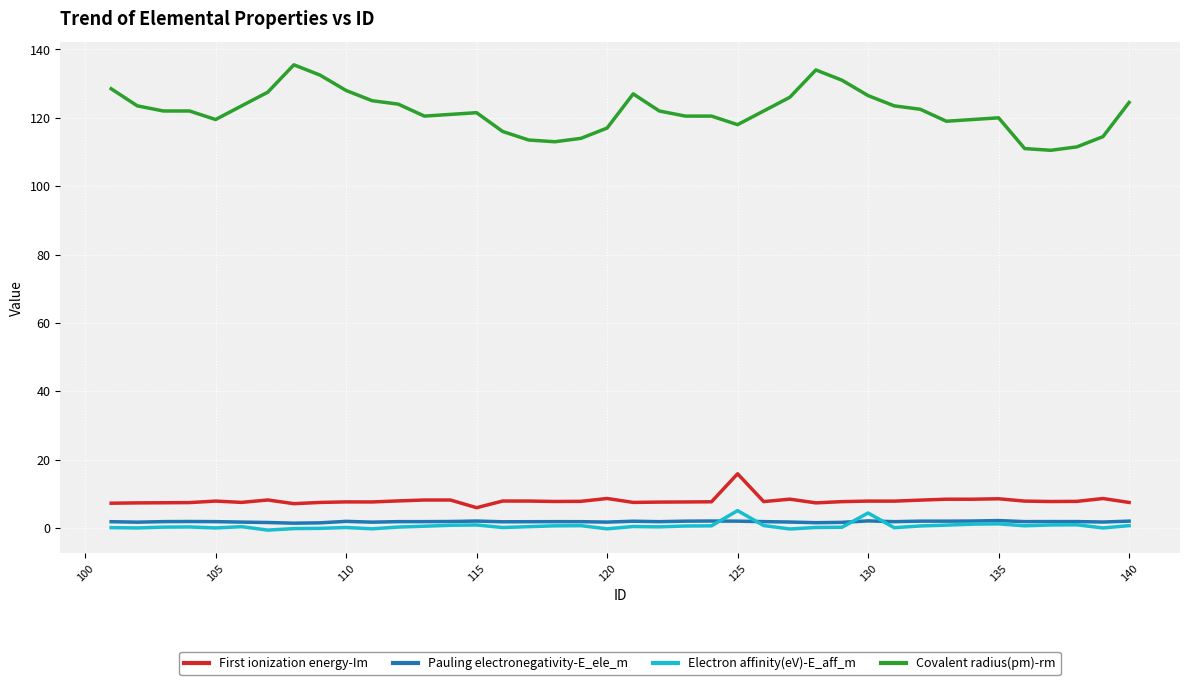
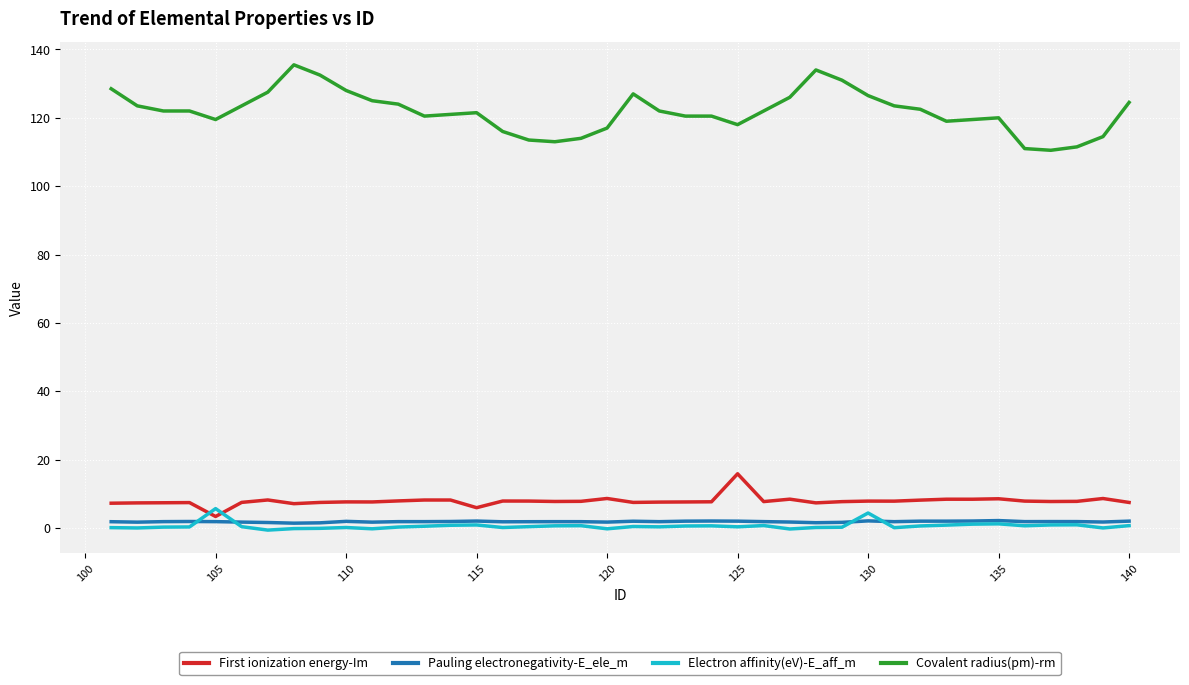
  {
    "First ionization energy-Im": {
-     "105": 8,
+     "105": 3,
      "110": 8,
      "115": 6,
      "120": 9,
      "125": 16,
      "130": 8,
      "135": 9,
      "140": 7
    },
    "Pauling electronegativity-E_ele_m": {
      "105": 2,
      "110": 2,
      "115": 2,
      "120": 2,
      "125": 2,
      "130": 2,
      "135": 2,
      "140": 2
    },
    "Electron affinity(eV)-E_aff_m": {
-     "105": 0,
+     "105": 6,
      "110": 0,
      "115": 1,
      "120": 0,
-     "125": 5,
+     "125": 0,
      "130": 4,
      "135": 1,
      "140": 1
    },
    "Covalent radius(pm)-rm": {
      "105": 120,
      "110": 128,
      "115": 122,
      "120": 117,
      "125": 118,
      "130": 127,
      "135": 120,
      "140": 125
    }
  }
